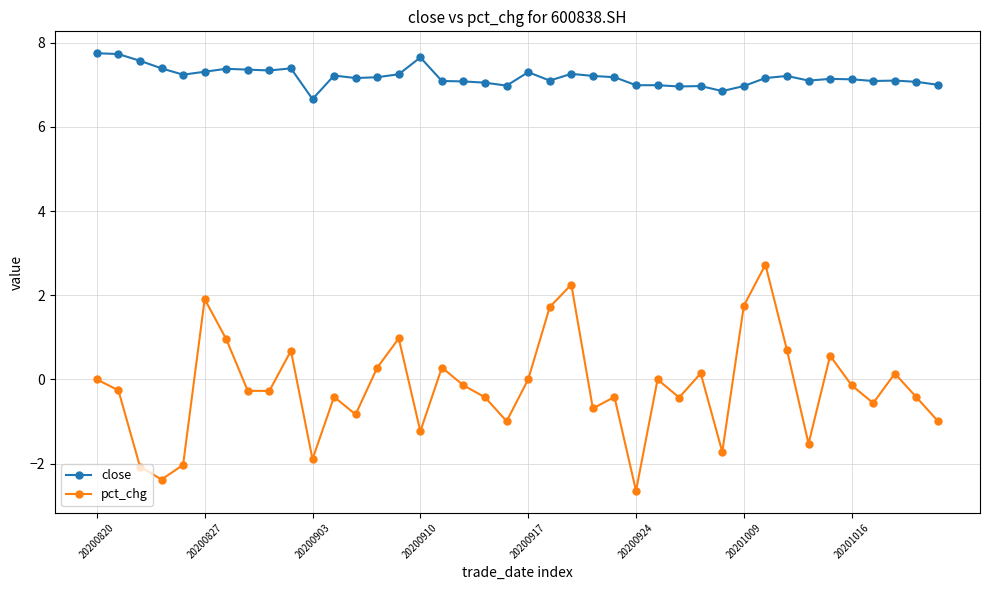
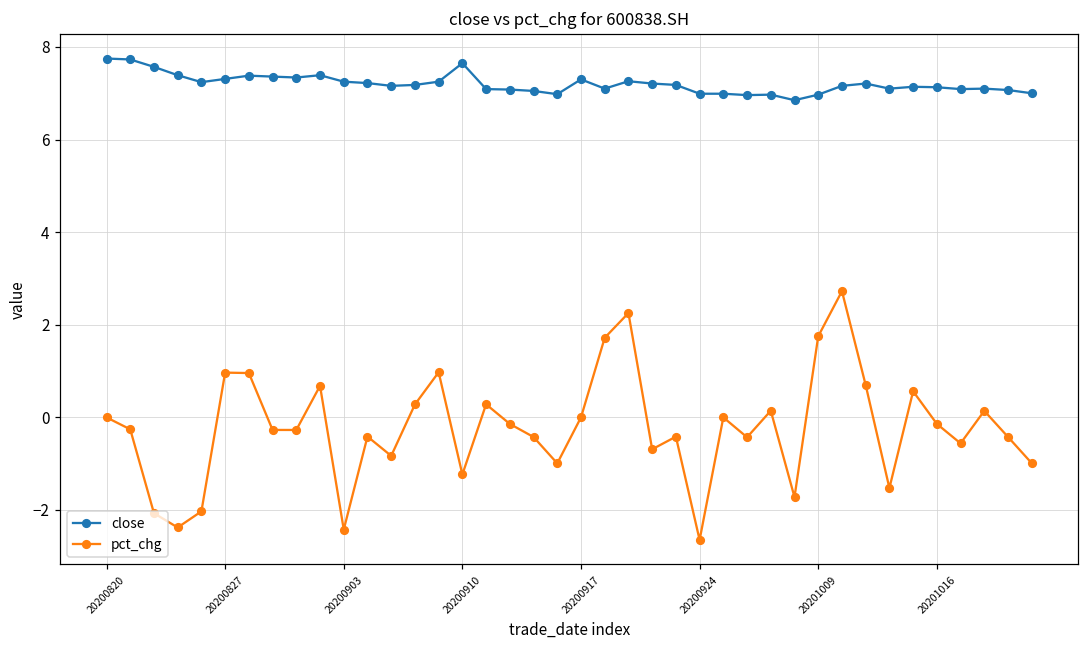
  {
    "close": {
      "20200820": 7.8,
      "20200827": 7.3,
-     "20200903": 6.7,
+     "20200903": 7.3,
      "20200910": 7.7,
      "20200917": 7.3,
      "20200924": 7.0,
      "20201009": 7.0,
      "20201016": 7.1
    },
    "pct_chg": {
      "20200820": 0.0,
-     "20200827": 1.9,
-     "20200903": -1.9,
+     "20200827": 1.0,
+     "20200903": -2.4,
      "20200910": -1.2,
      "20200917": 0.0,
      "20200924": -2.6,
      "20201009": 1.8,
      "20201016": -0.1
    }
  }
